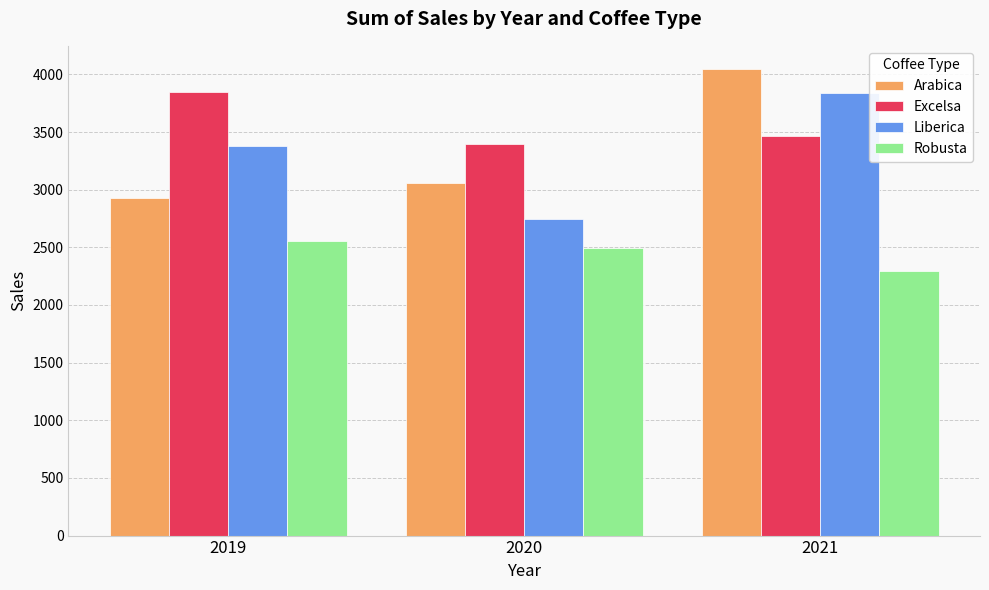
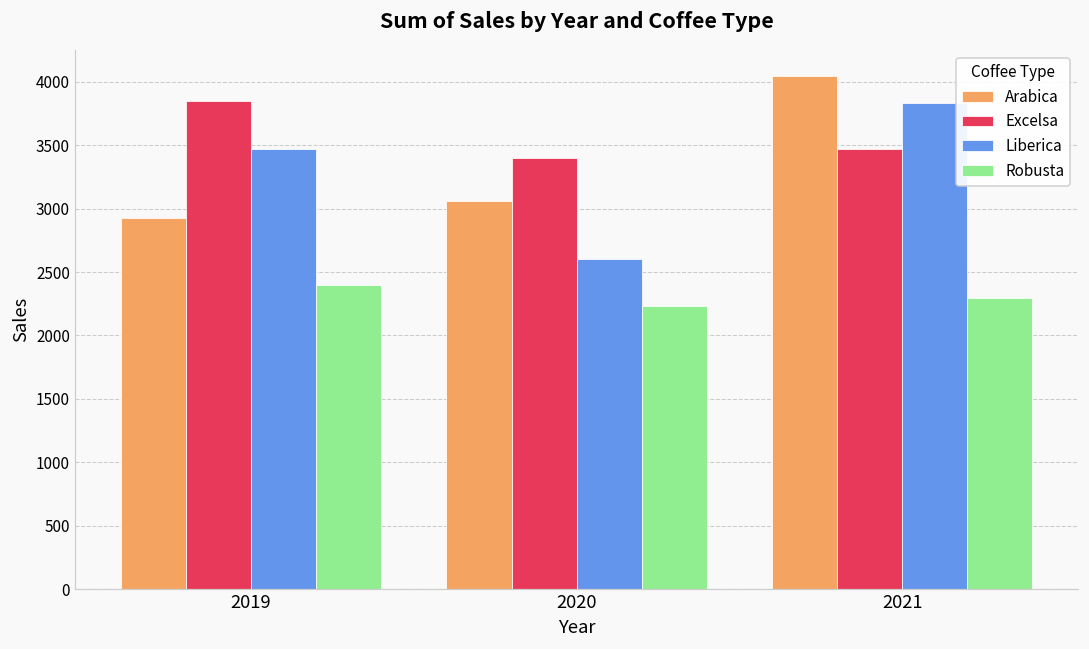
  {
    "Arabica": {
      "2019": 2930,
      "2020": 3060,
      "2021": 4050
    },
    "Excelsa": {
      "2019": 3850,
      "2020": 3400,
      "2021": 3470
    },
    "Liberica": {
-     "2019": 3380,
-     "2020": 2750,
+     "2019": 3470,
+     "2020": 2600,
      "2021": 3840
    },
    "Robusta": {
-     "2019": 2560,
-     "2020": 2490,
+     "2019": 2400,
+     "2020": 2230,
      "2021": 2300
    }
  }
